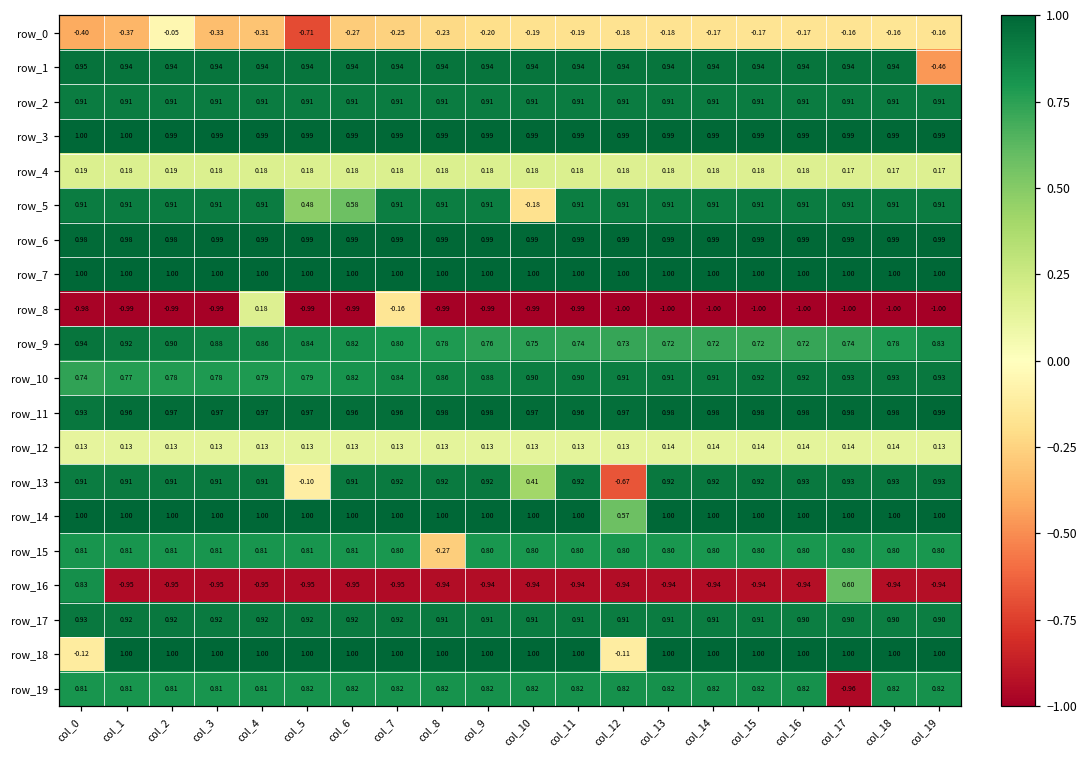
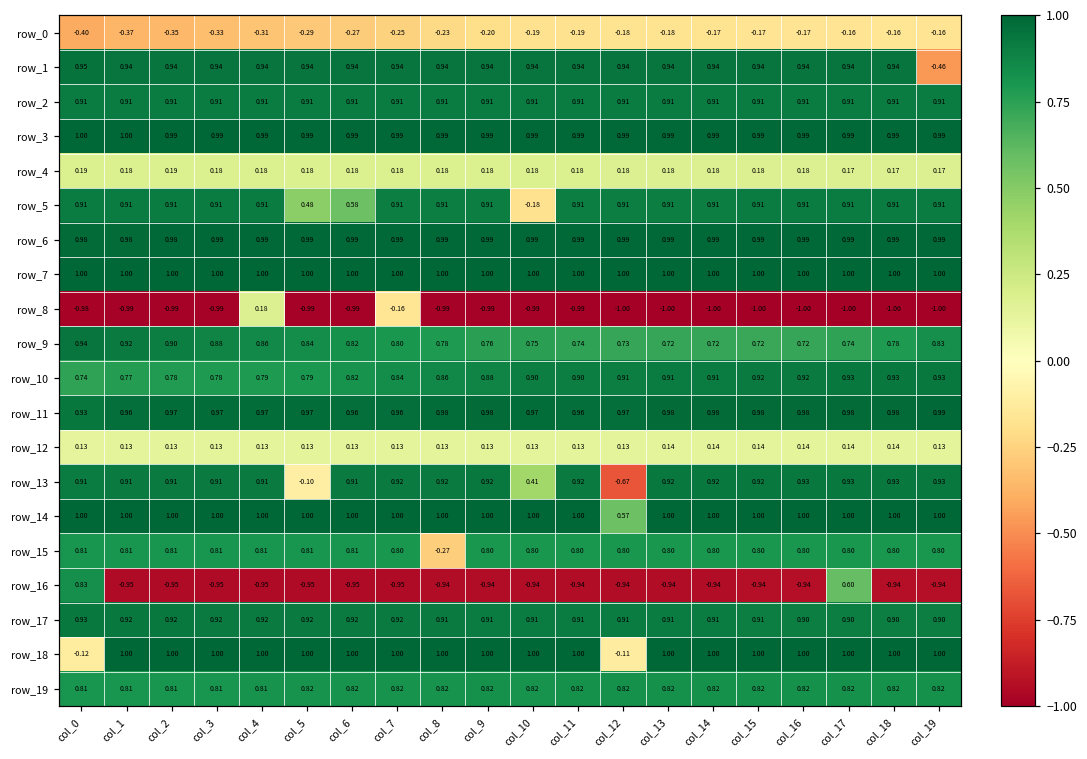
  {
    "row_0": {
      "col_0": -0.40,
      "col_1": -0.37,
-     "col_2": -0.05,
+     "col_2": -0.35,
      "col_3": -0.33,
      "col_4": -0.31,
-     "col_5": -0.71,
+     "col_5": -0.29,
      "col_6": -0.27,
      "col_7": -0.25,
      "col_8": -0.23,
      "col_9": -0.20,
      "col_10": -0.19,
      "col_11": -0.19,
      "col_12": -0.18,
      "col_13": -0.18,
      "col_14": -0.17,
      "col_15": -0.17,
      "col_16": -0.17,
      "col_17": -0.16,
      "col_18": -0.16,
      "col_19": -0.16
    },
    "row_19": {
      "col_0": 0.81,
      "col_1": 0.81,
      "col_2": 0.81,
      "col_3": 0.81,
      "col_4": 0.81,
      "col_5": 0.82,
      "col_6": 0.82,
      "col_7": 0.82,
      "col_8": 0.82,
      "col_9": 0.82,
      "col_10": 0.82,
      "col_11": 0.82,
      "col_12": 0.82,
      "col_13": 0.82,
      "col_14": 0.82,
      "col_15": 0.82,
      "col_16": 0.82,
-     "col_17": -0.96,
+     "col_17": 0.82,
      "col_18": 0.82,
      "col_19": 0.82
    }
  }
